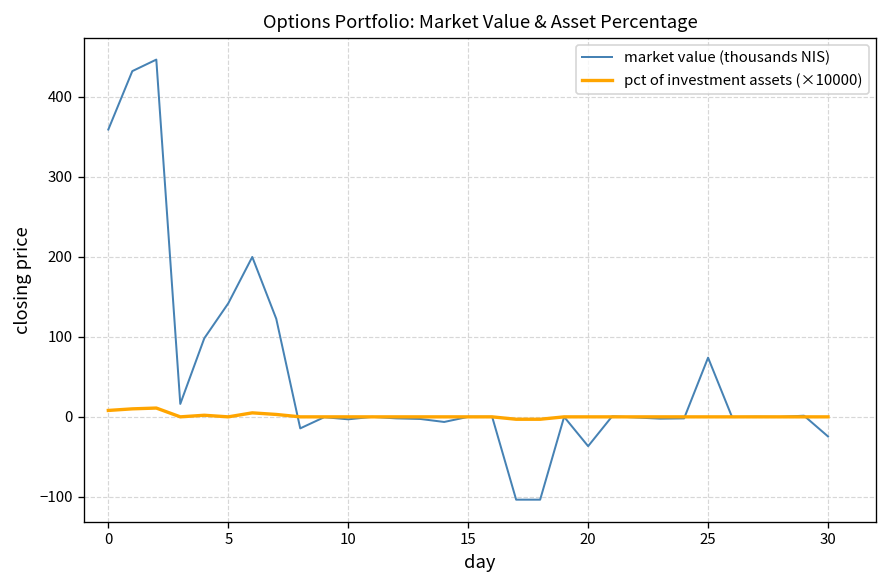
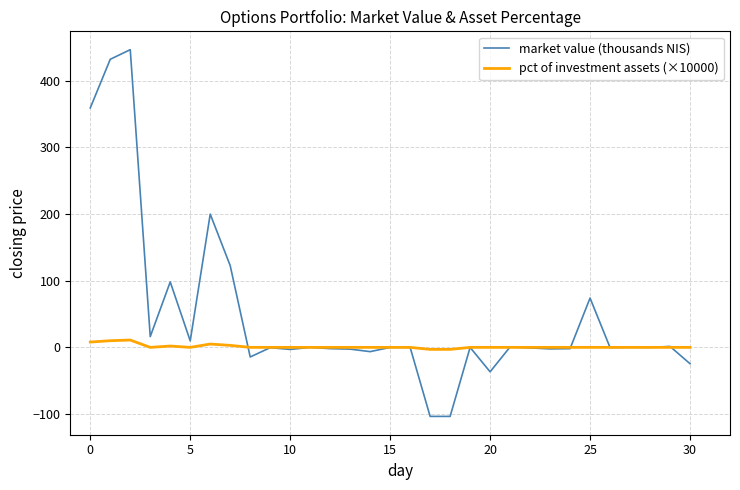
  {
    "market value (thousands NIS)": {
      "0": 360,
-     "5": 140,
+     "5": 10,
      "20": -40,
      "25": 70,
      "30": -20
    },
    "pct of investment assets (×10000)": {
      "0": 10,
      "5": 0,
      "20": 0,
      "25": 0,
      "30": 0
    }
  }
